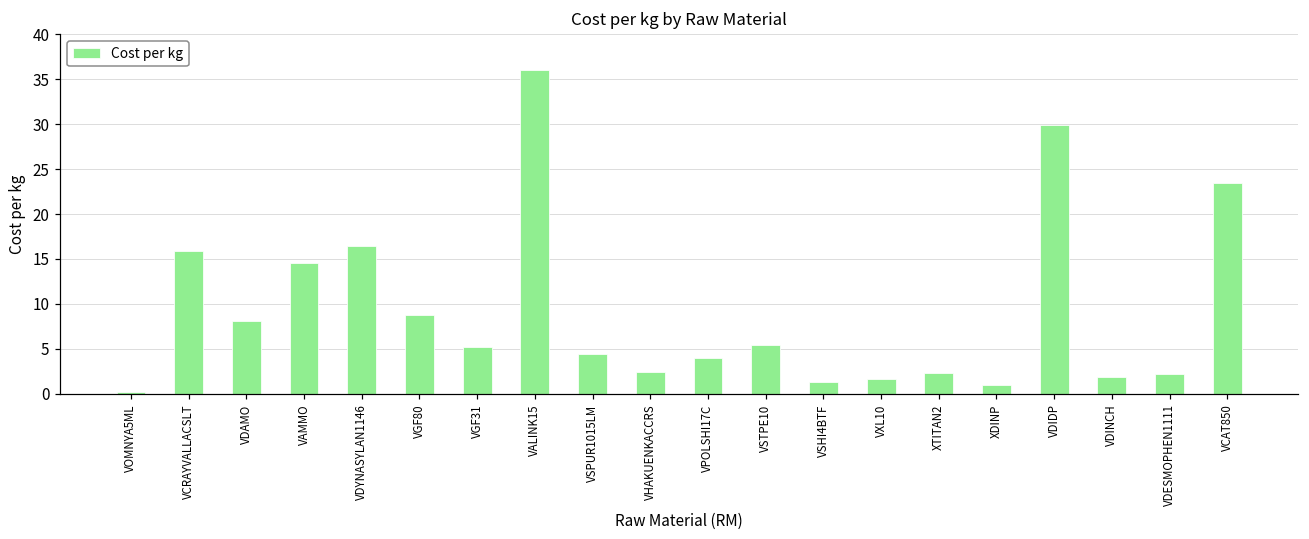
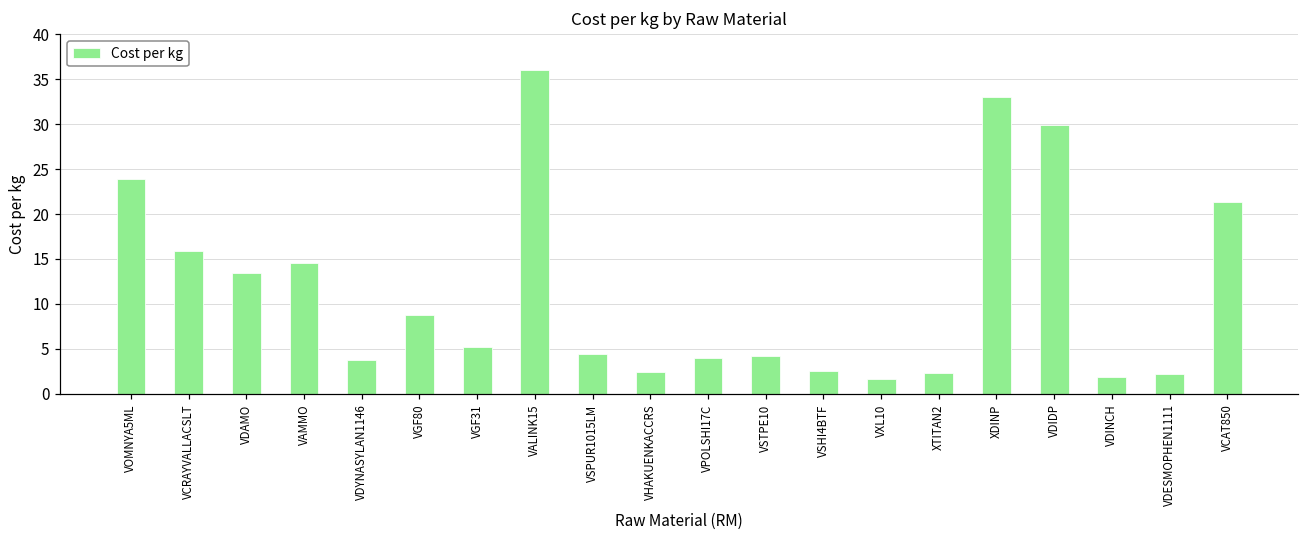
  {
-   "VOMNYA5ML": 0,
+   "VOMNYA5ML": 24,
    "VCRAYVALLACSLT": 16,
-   "VDAMO": 8,
+   "VDAMO": 13,
    "VAMMO": 15,
-   "VDYNASYLAN1146": 16,
+   "VDYNASYLAN1146": 4,
    "VGF80": 9,
    "VGF31": 5,
    "VALINK15": 36,
    "VSPUR1015LM": 4,
    "VHAKUENKACCRS": 2,
    "VPOLSHI17C": 4,
-   "VSTPE10": 5,
-   "VSHI4BTF": 1,
+   "VSTPE10": 4,
+   "VSHI4BTF": 3,
    "VXL10": 2,
    "XTITAN2": 2,
-   "XDINP": 1,
+   "XDINP": 33,
    "VDIDP": 30,
    "VDINCH": 2,
    "VDESMOPHEN1111": 2,
-   "VCAT850": 24
+   "VCAT850": 21
  }
